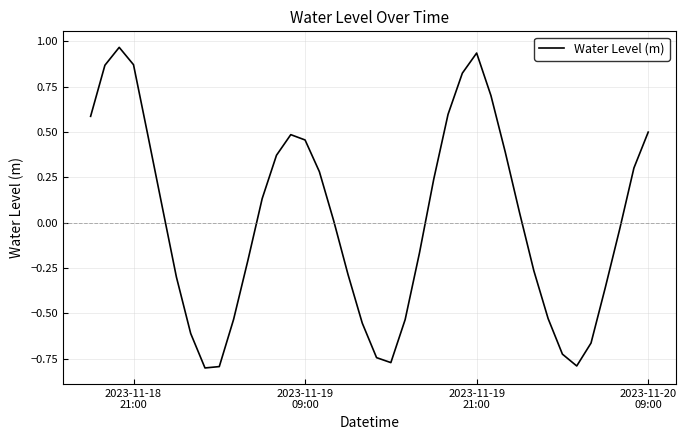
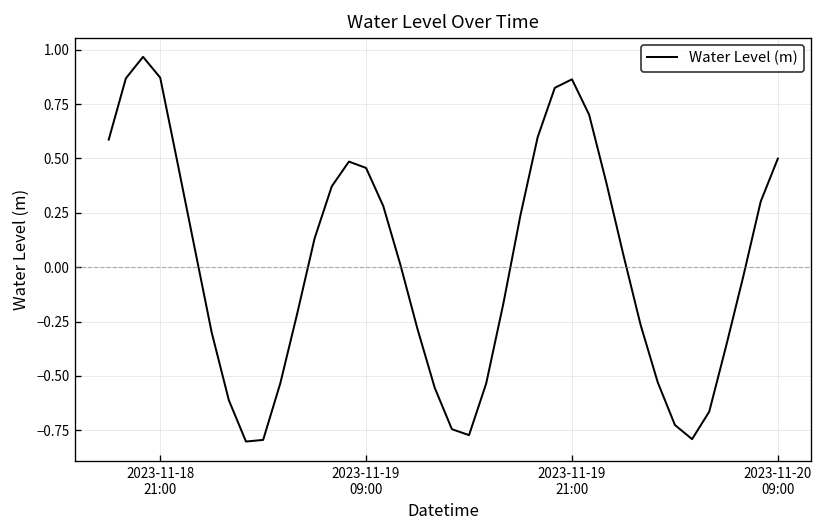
  {
    "2023-11-18 21:00": 0.87,
    "2023-11-19 09:00": 0.46,
-   "2023-11-19 21:00": 0.94,
+   "2023-11-19 21:00": 0.86,
    "2023-11-20 09:00": 0.50
  }
